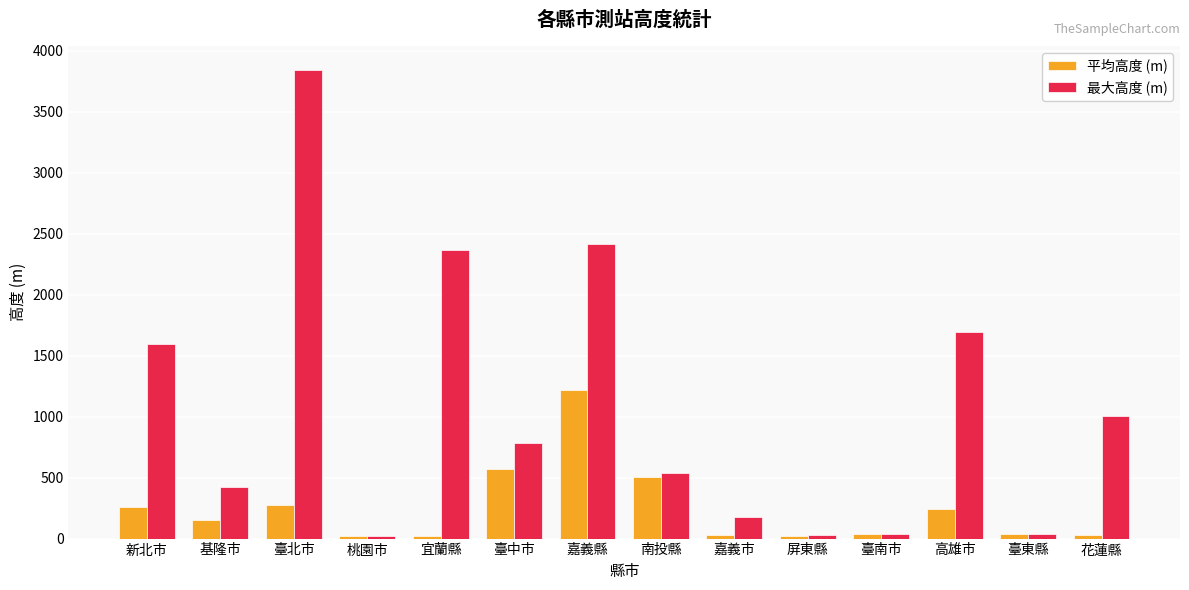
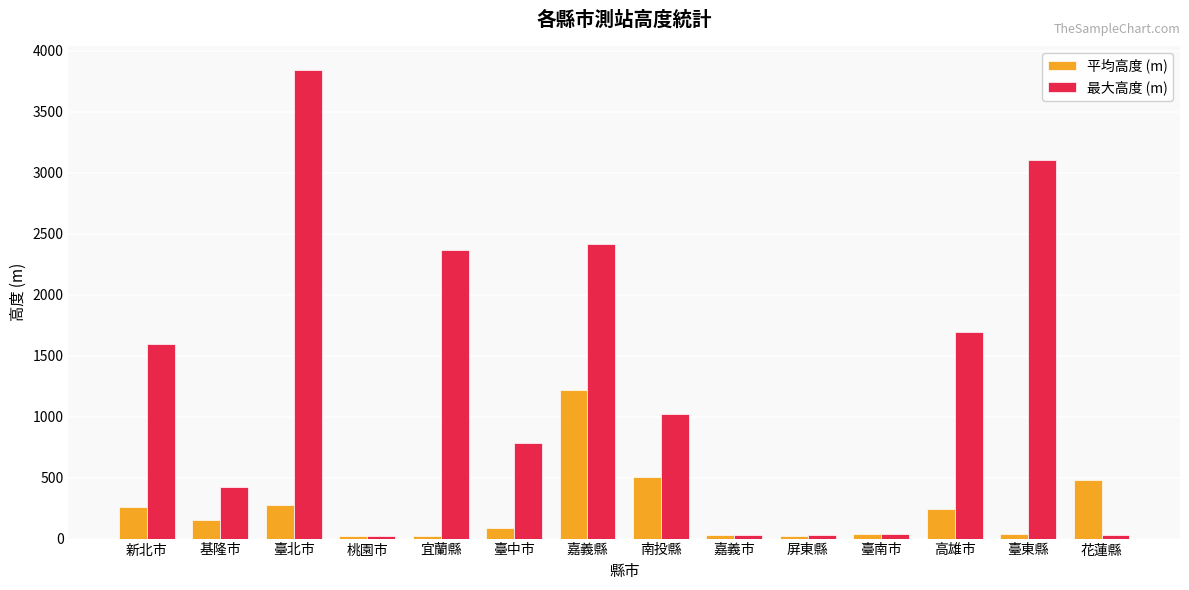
  {
    "平均高度 (m)": {
      "新北市": 260,
      "基隆市": 150,
      "臺北市": 280,
      "桃園市": 20,
      "宜蘭縣": 20,
-     "臺中市": 570,
+     "臺中市": 80,
      "嘉義縣": 1210,
      "南投縣": 510,
      "嘉義市": 30,
      "屏東縣": 20,
      "臺南市": 40,
      "高雄市": 240,
      "臺東縣": 30,
-     "花蓮縣": 30
+     "花蓮縣": 480
    },
    "最大高度 (m)": {
      "新北市": 1590,
      "基隆市": 420,
      "臺北市": 3840,
      "桃園市": 20,
      "宜蘭縣": 2370,
      "臺中市": 790,
      "嘉義縣": 2410,
-     "南投縣": 540,
-     "嘉義市": 180,
+     "南投縣": 1020,
+     "嘉義市": 30,
      "屏東縣": 30,
      "臺南市": 40,
      "高雄市": 1690,
-     "臺東縣": 30,
-     "花蓮縣": 1010
+     "臺東縣": 3110,
+     "花蓮縣": 30
    }
  }
